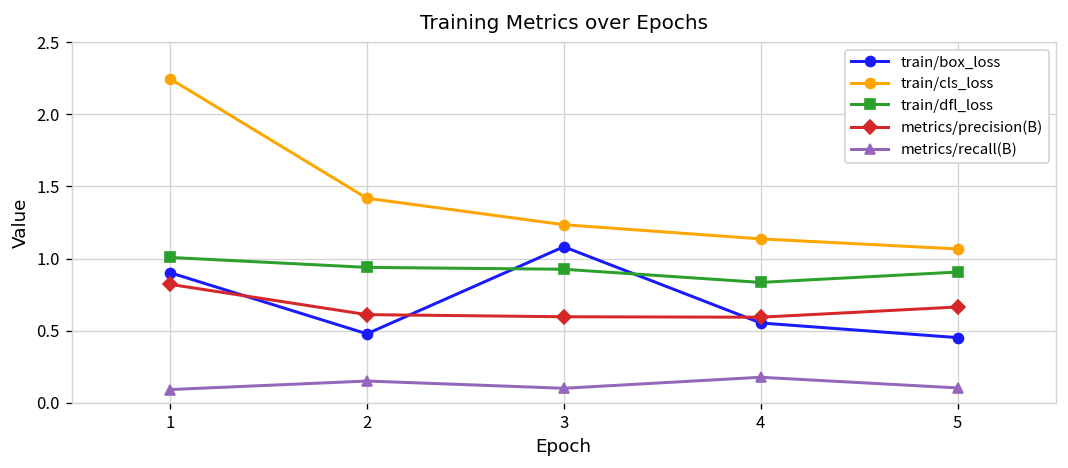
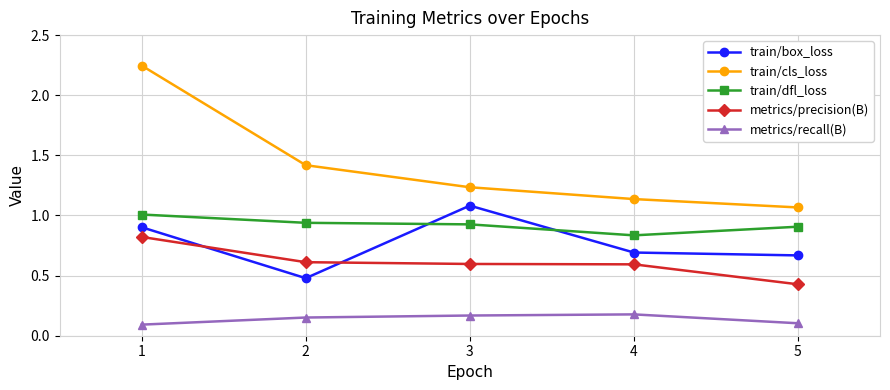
  {
    "train/box_loss": {
      "1": 0.90,
      "2": 0.48,
      "3": 1.08,
-     "4": 0.55,
-     "5": 0.45
+     "4": 0.69,
+     "5": 0.67
    },
    "train/cls_loss": {
      "1": 2.25,
      "2": 1.42,
      "3": 1.23,
      "4": 1.14,
      "5": 1.07
    },
    "train/dfl_loss": {
      "1": 1.01,
      "2": 0.94,
      "3": 0.93,
      "4": 0.83,
      "5": 0.91
    },
    "metrics/precision(B)": {
      "1": 0.82,
      "2": 0.61,
      "3": 0.60,
      "4": 0.59,
-     "5": 0.66
+     "5": 0.43
    },
    "metrics/recall(B)": {
      "1": 0.09,
      "2": 0.15,
-     "3": 0.10,
+     "3": 0.17,
      "4": 0.18,
      "5": 0.10
    }
  }
